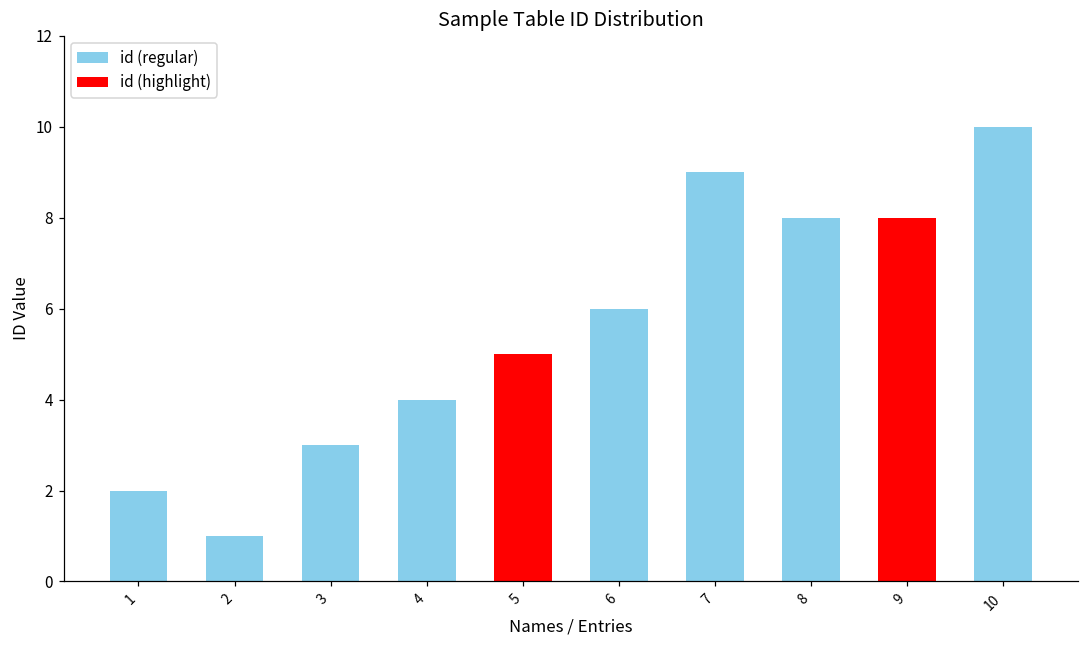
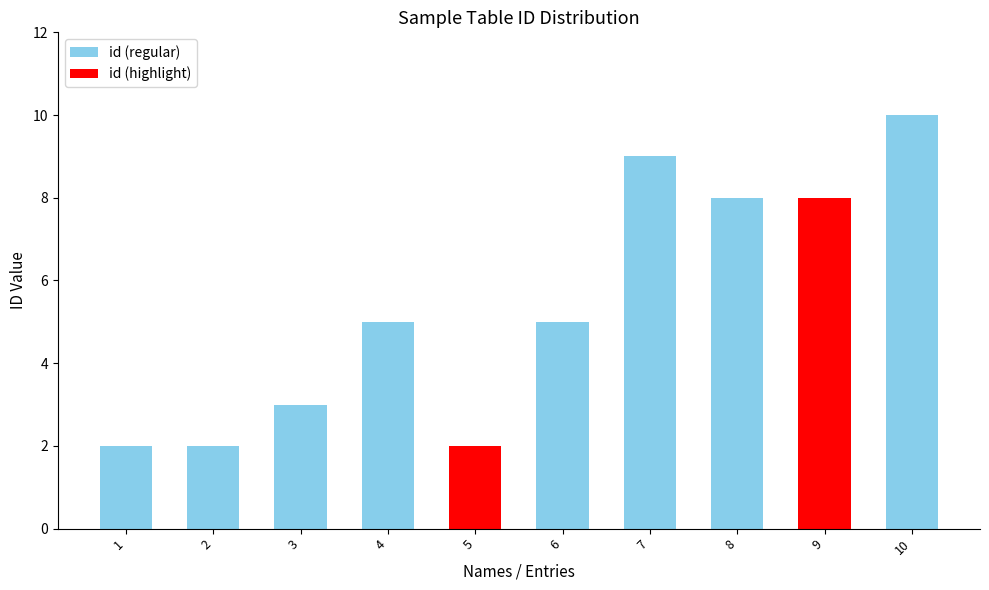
  {
    "1": 2,
-   "2": 1,
+   "2": 2,
    "3": 3,
-   "4": 4,
-   "5": 5,
-   "6": 6,
+   "4": 5,
+   "5": 2,
+   "6": 5,
    "7": 9,
    "8": 8,
    "9": 8,
    "10": 10
  }
